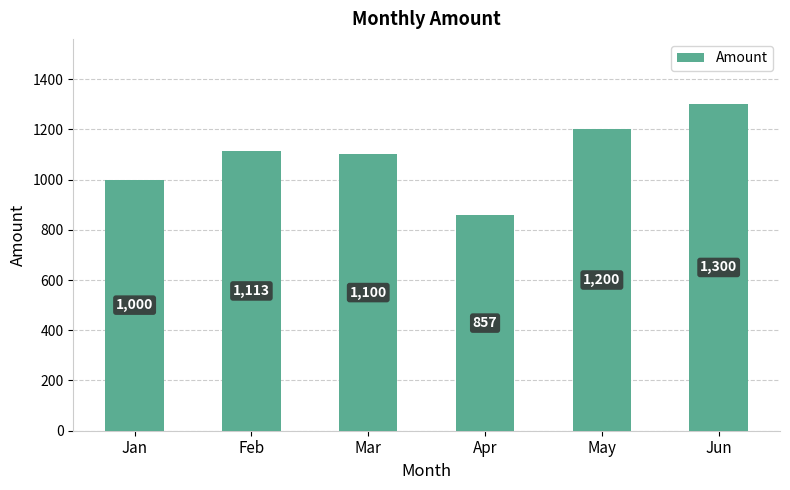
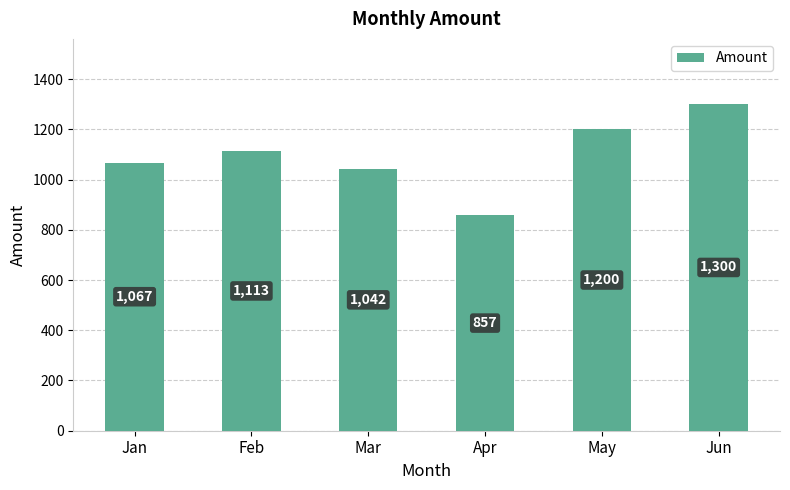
  {
-   "Jan": "1,000",
-   "Mar": "1,100"
+   "Jan": "1,067",
+   "Mar": "1,042"
  }
